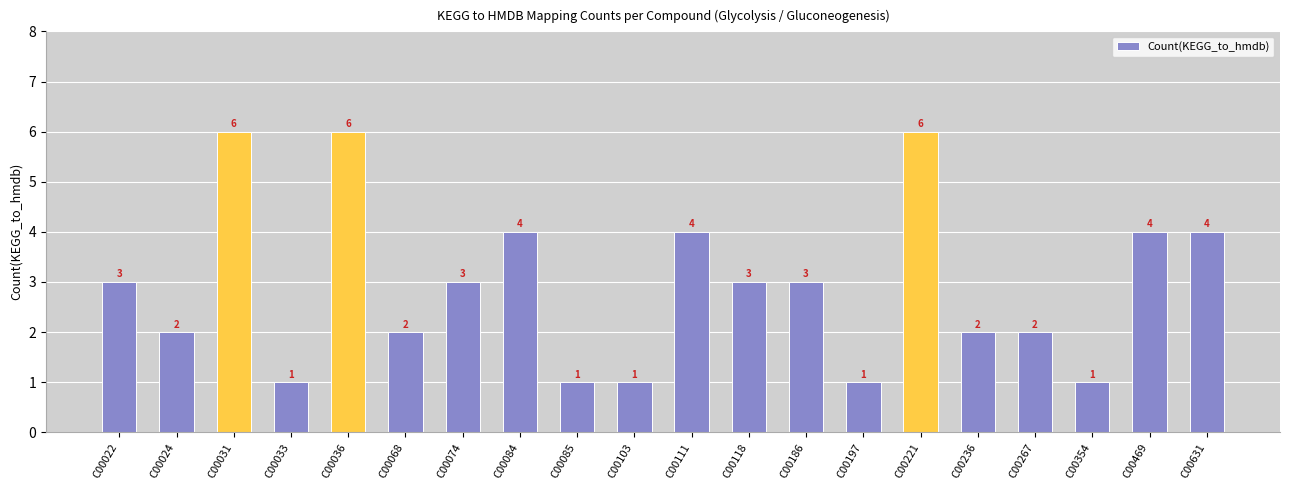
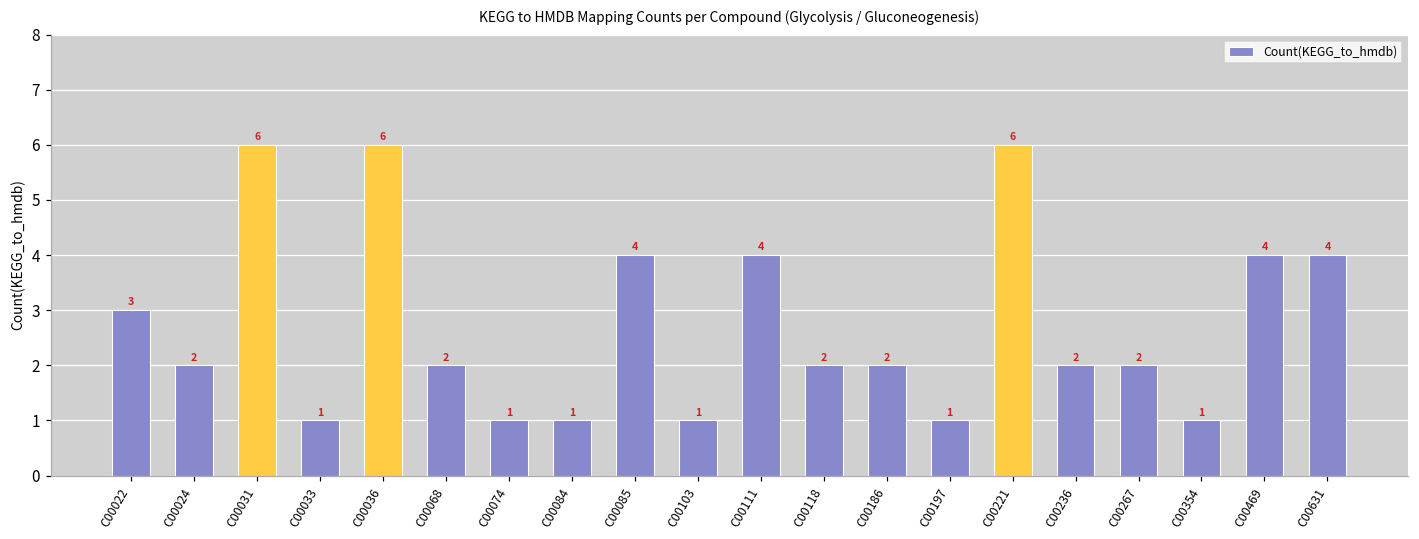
  {
    "C00022": 3,
    "C00024": 2,
    "C00031": 6,
    "C00033": 1,
    "C00036": 6,
    "C00068": 2,
-   "C00074": 3,
-   "C00084": 4,
-   "C00085": 1,
+   "C00074": 1,
+   "C00084": 1,
+   "C00085": 4,
    "C00103": 1,
    "C00111": 4,
-   "C00118": 3,
-   "C00186": 3,
+   "C00118": 2,
+   "C00186": 2,
    "C00197": 1,
    "C00221": 6,
    "C00236": 2,
    "C00267": 2,
    "C00354": 1,
    "C00469": 4,
    "C00631": 4
  }
